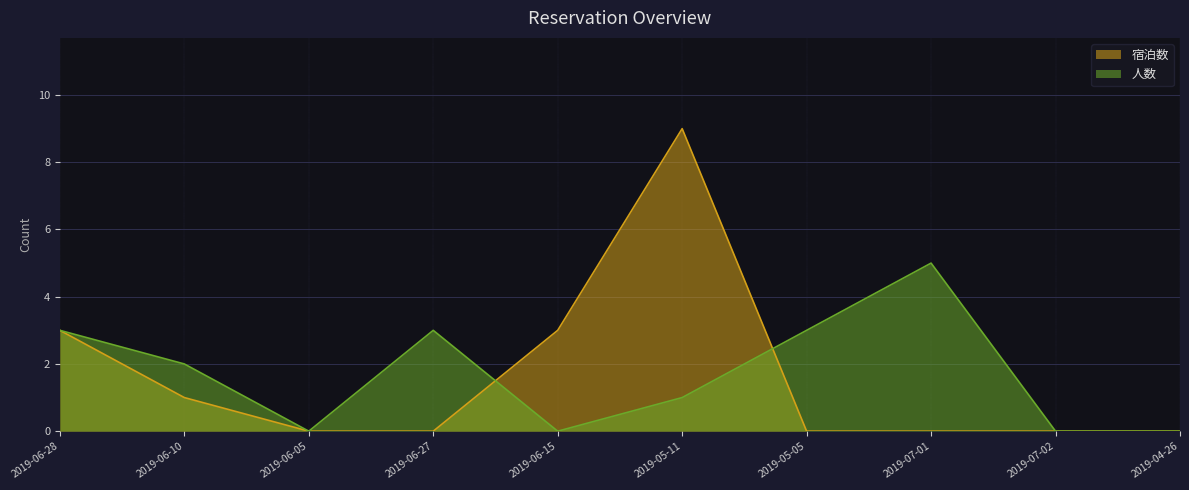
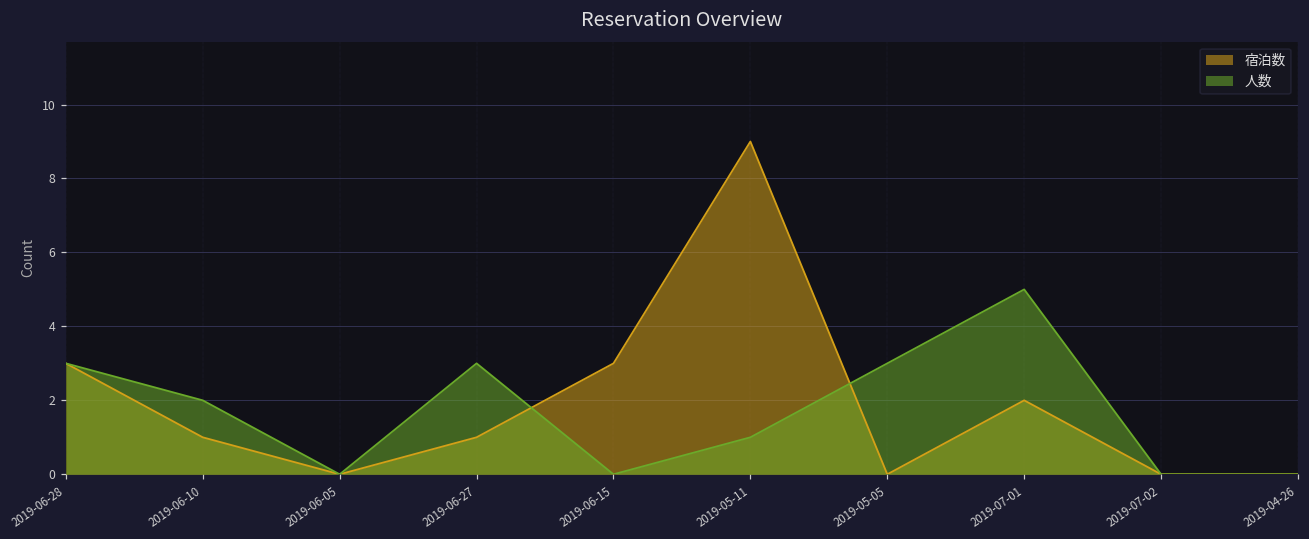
  {
    "宿泊数": {
      "2019-06-10": 1,
-     "2019-06-27": 0,
+     "2019-06-27": 1,
      "2019-06-15": 3,
      "2019-05-11": 9,
      "2019-05-05": 0,
-     "2019-07-01": 0
+     "2019-07-01": 2
    },
    "人数": {
      "2019-06-10": 2,
      "2019-06-27": 3,
      "2019-06-15": 0,
      "2019-05-11": 1,
      "2019-05-05": 3,
      "2019-07-01": 5
    }
  }
